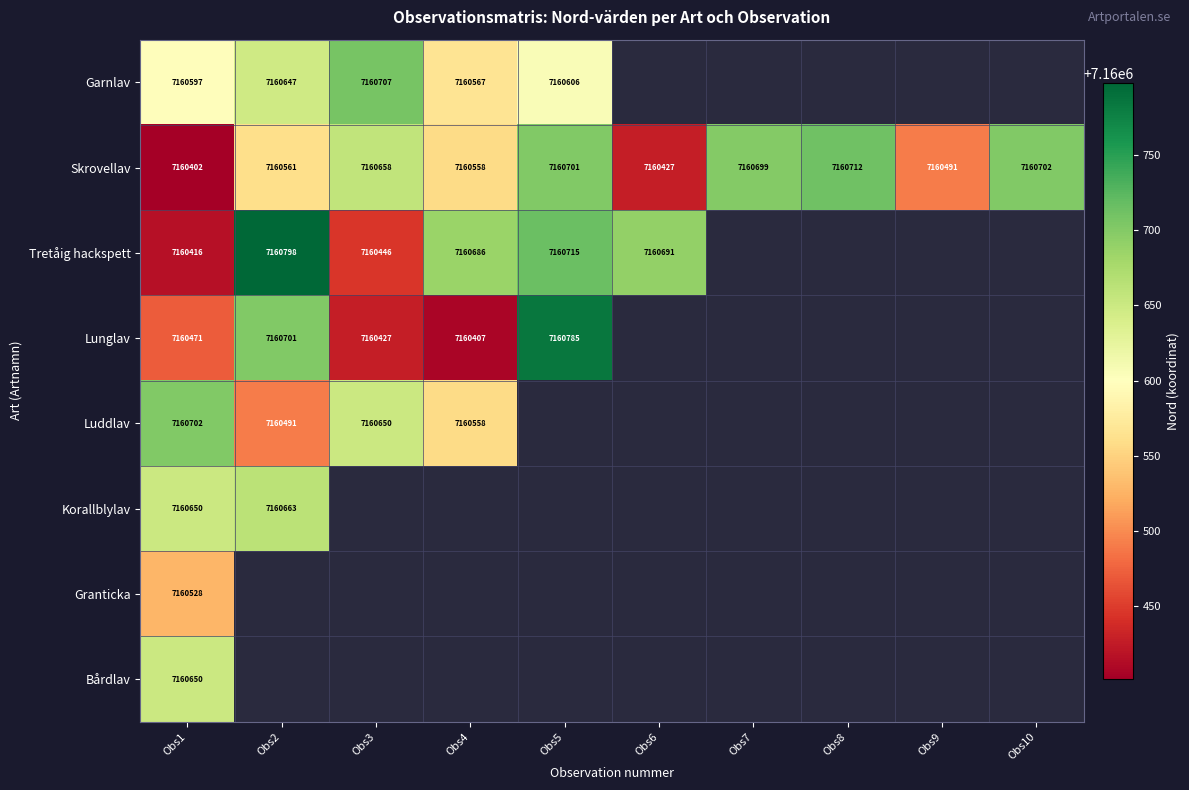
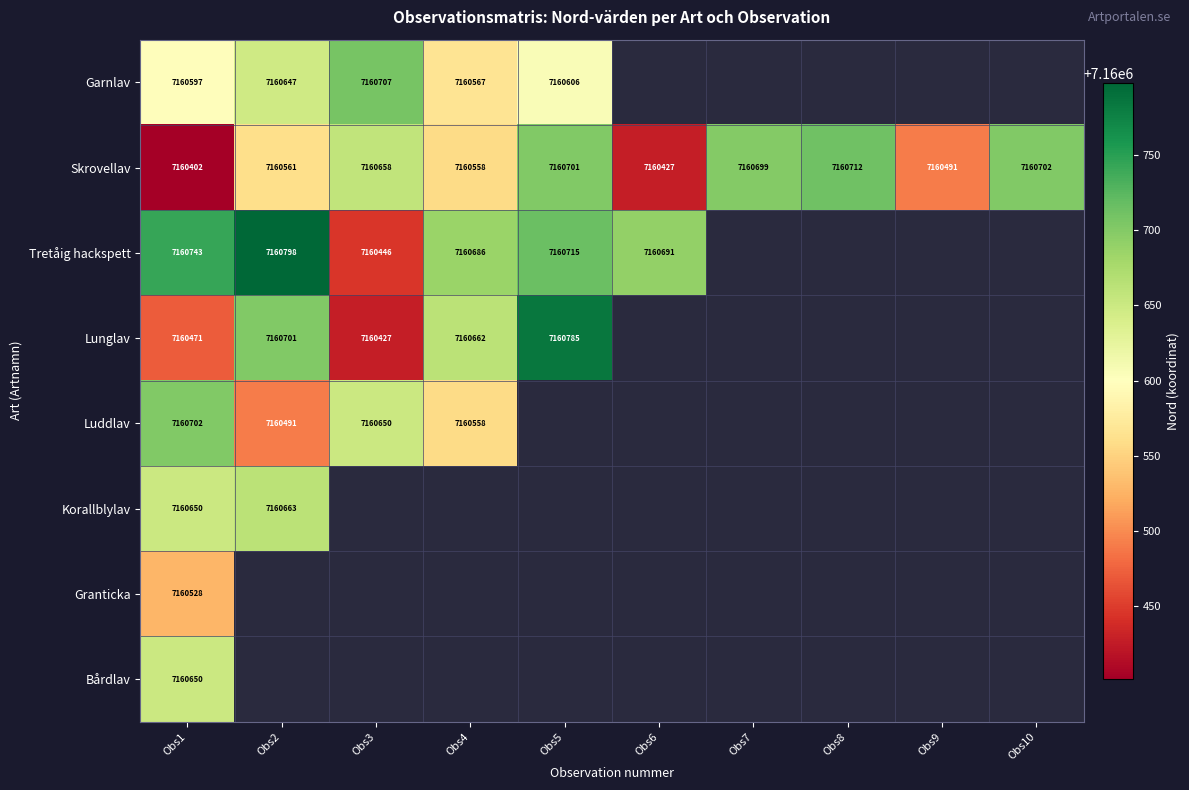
  {
    "Garnlav": {
      "Obs1": 7160597,
      "Obs2": 7160647,
      "Obs3": 7160707,
      "Obs4": 7160567,
      "Obs5": 7160606
    },
    "Skrovellav": {
      "Obs1": 7160402,
      "Obs2": 7160561,
      "Obs3": 7160658,
      "Obs4": 7160558,
      "Obs5": 7160701,
      "Obs6": 7160427,
      "Obs7": 7160699,
      "Obs8": 7160712,
      "Obs9": 7160491,
      "Obs10": 7160702
    },
    "Tretåig hackspett": {
-     "Obs1": 7160416,
+     "Obs1": 7160743,
      "Obs2": 7160798,
      "Obs3": 7160446,
      "Obs4": 7160686,
      "Obs5": 7160715,
      "Obs6": 7160691
    },
    "Lunglav": {
      "Obs1": 7160471,
      "Obs2": 7160701,
      "Obs3": 7160427,
-     "Obs4": 7160407,
+     "Obs4": 7160662,
      "Obs5": 7160785
    },
    "Luddlav": {
      "Obs1": 7160702,
      "Obs2": 7160491,
      "Obs3": 7160650,
      "Obs4": 7160558
    },
    "Korallblylav": {
      "Obs1": 7160650,
      "Obs2": 7160663
    },
    "Granticka": {
      "Obs1": 7160528
    },
    "Bårdlav": {
      "Obs1": 7160650
    }
  }
